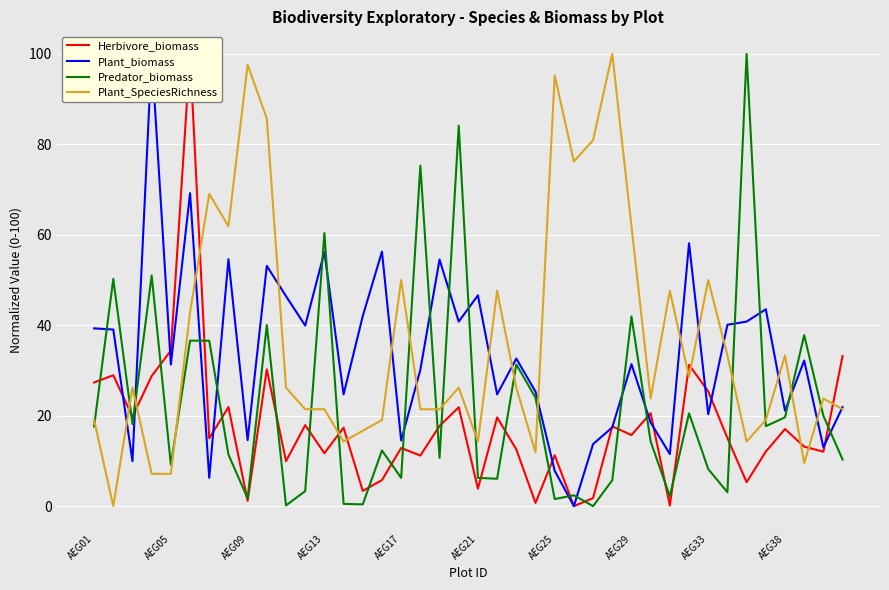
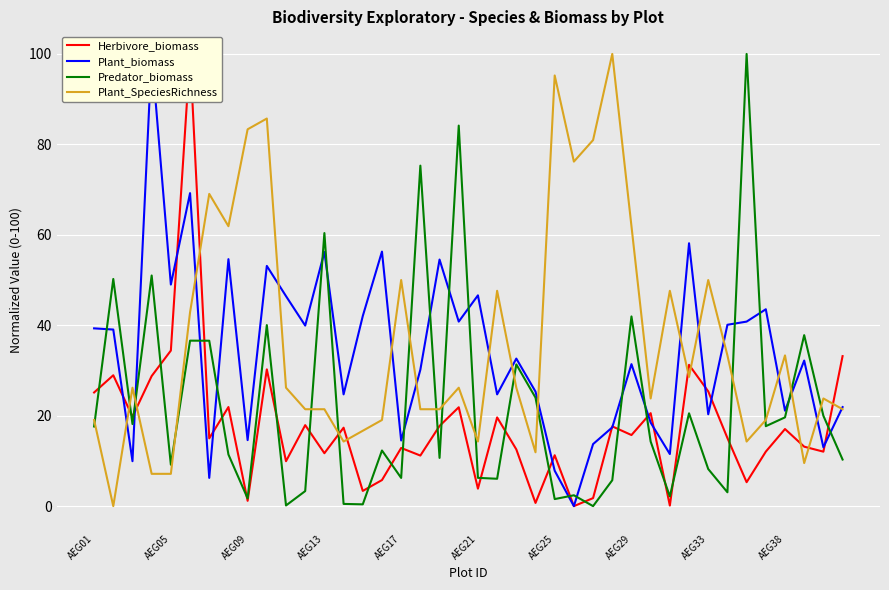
  {
    "Herbivore_biomass": {
-     "AEG01": 27,
+     "AEG01": 25,
      "AEG05": 34,
      "AEG13": 12,
      "AEG17": 13,
      "AEG21": 4,
      "AEG25": 11,
      "AEG29": 16,
      "AEG33": 25,
      "AEG38": 17
    },
    "Plant_biomass": {
      "AEG01": 39,
-     "AEG05": 31,
+     "AEG05": 49,
      "AEG09": 15,
      "AEG13": 56,
      "AEG17": 15,
      "AEG21": 47,
      "AEG25": 8,
      "AEG29": 31,
      "AEG33": 20,
      "AEG38": 21
    },
    "Predator_biomass": {
      "AEG01": 18,
      "AEG05": 9,
      "AEG13": 60,
      "AEG17": 6,
      "AEG21": 6,
      "AEG25": 2,
      "AEG29": 42,
      "AEG33": 8,
      "AEG38": 20
    },
    "Plant_SpeciesRichness": {
      "AEG01": 19,
      "AEG05": 7,
-     "AEG09": 98,
+     "AEG09": 83,
      "AEG13": 21,
      "AEG17": 50,
      "AEG21": 14,
      "AEG25": 95,
      "AEG29": 62,
      "AEG33": 50,
      "AEG38": 33
    }
  }
